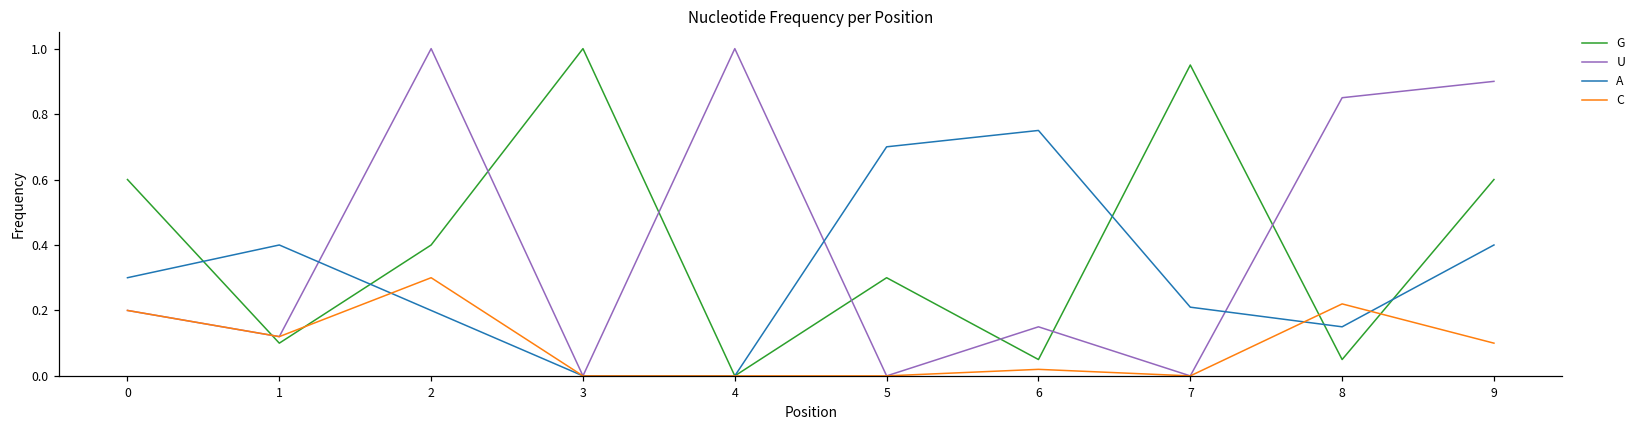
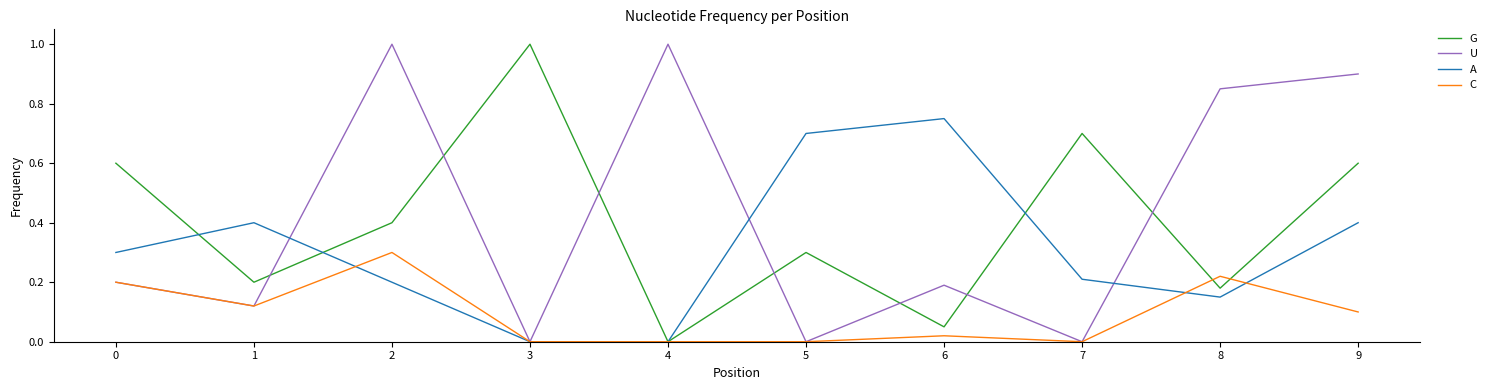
  {
    "G": {
      "0": 0.60,
-     "1": 0.1,
+     "1": 0.2,
      "2": 0.40,
      "3": 1.00,
      "5": 0.30,
      "6": 0.05,
-     "7": 0.95,
-     "8": 0.05,
+     "7": 0.70,
+     "8": 0.18,
      "9": 0.60
    },
    "U": {
      "2": 1.00,
      "4": 1.00,
-     "6": 0.15,
+     "6": 0.19,
      "8": 0.85,
      "9": 0.90
    },
    "A": {
      "0": 0.30,
      "1": 0.40,
      "2": 0.20,
      "5": 0.70,
      "6": 0.75,
      "7": 0.21,
      "8": 0.15,
      "9": 0.40
    },
    "C": {
      "2": 0.30,
      "6": 0.02,
      "8": 0.22,
      "9": 0.10
    }
  }
